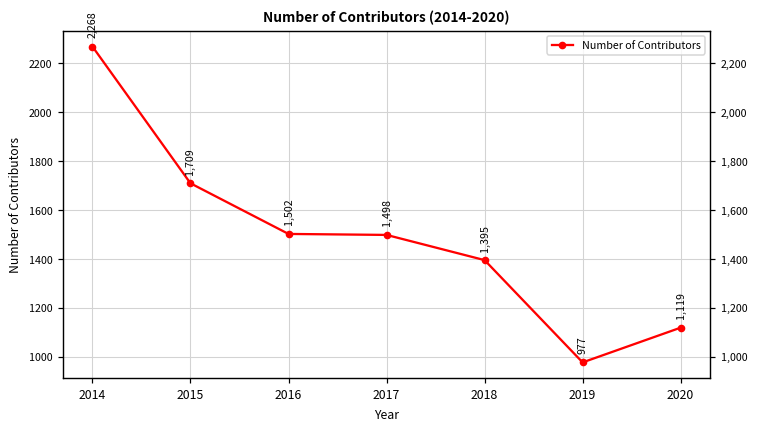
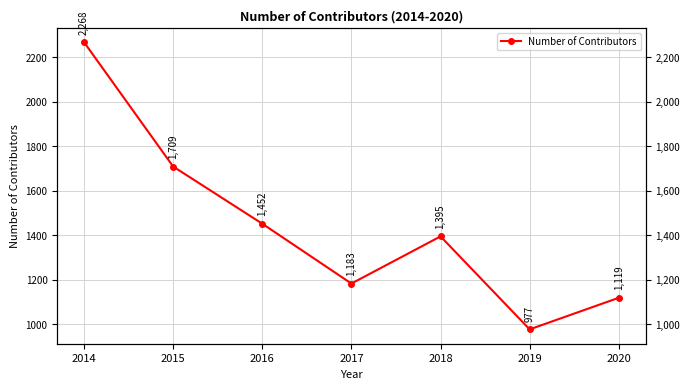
  {
    "2014": "2,268",
    "2015": "1,709",
-   "2016": "1,502",
-   "2017": "1,498",
+   "2016": "1,452",
+   "2017": "1,183",
    "2018": "1,395",
    "2019": "977",
    "2020": "1,119"
  }
